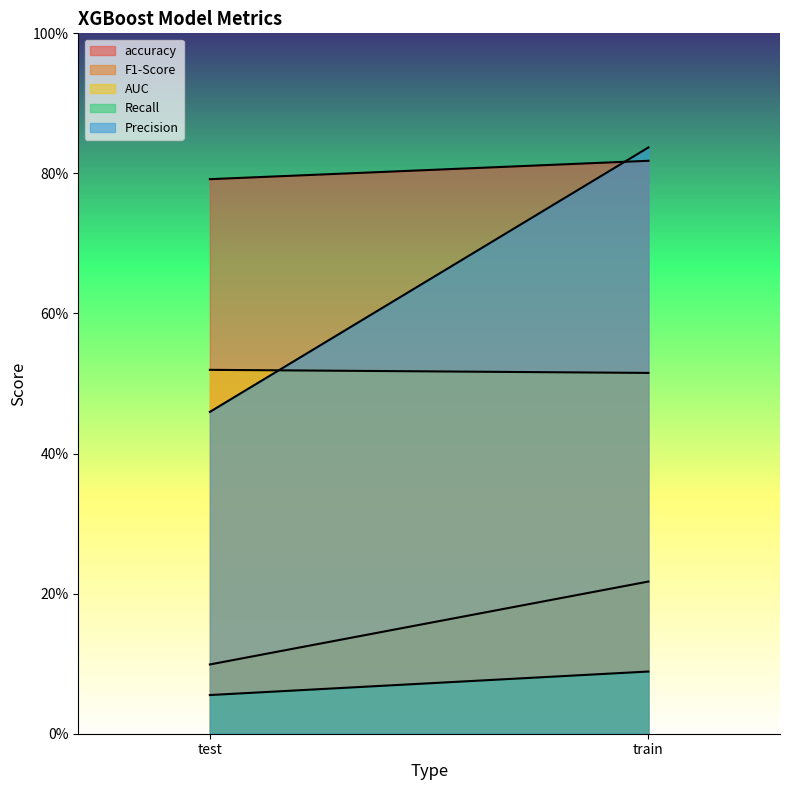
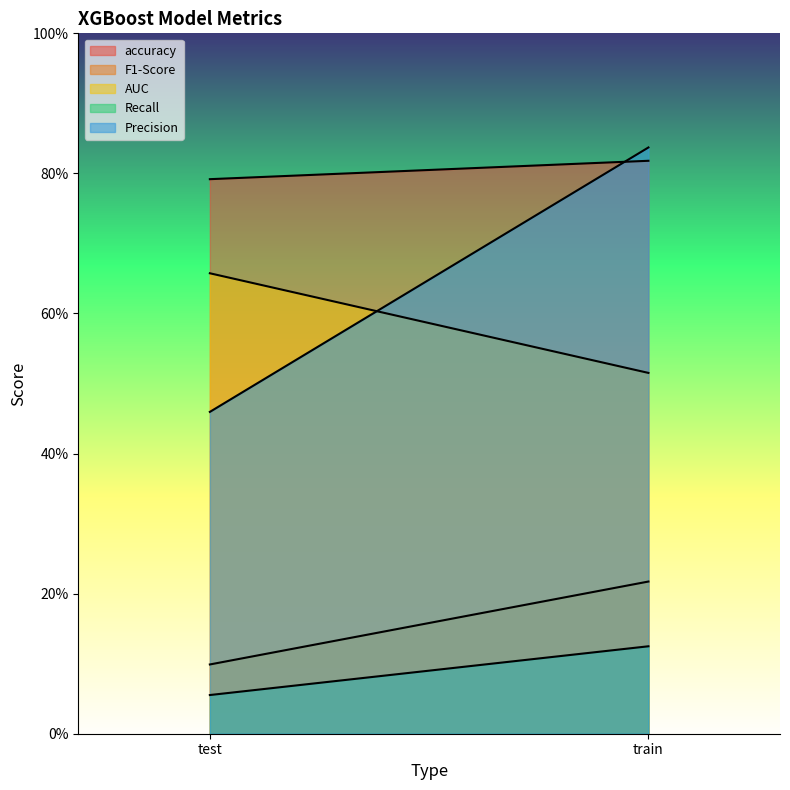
  {
    "AUC": {
-     "test": "52%",
+     "test": "66%",
      "train": "52%"
    },
    "Recall": {
      "test": "6%",
-     "train": "9%"
+     "train": "12%"
    },
    "Precision": {
      "test": "46%",
      "train": "84%"
    }
  }
